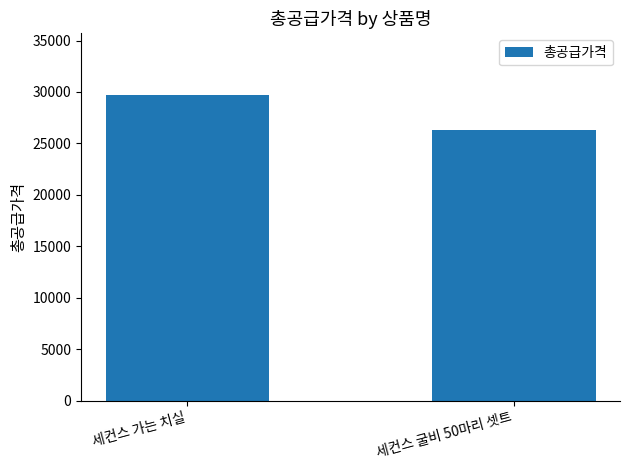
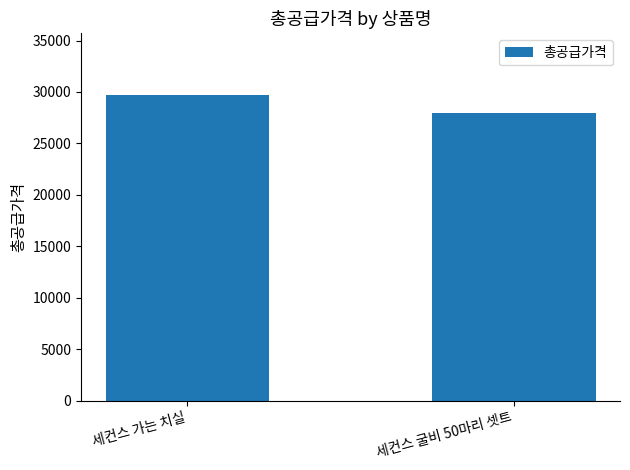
  {
    "세컨스 가는 치실": 29800,
-   "세컨스 굴비 50마리 셋트": 26400
+   "세컨스 굴비 50마리 셋트": 28000
  }
